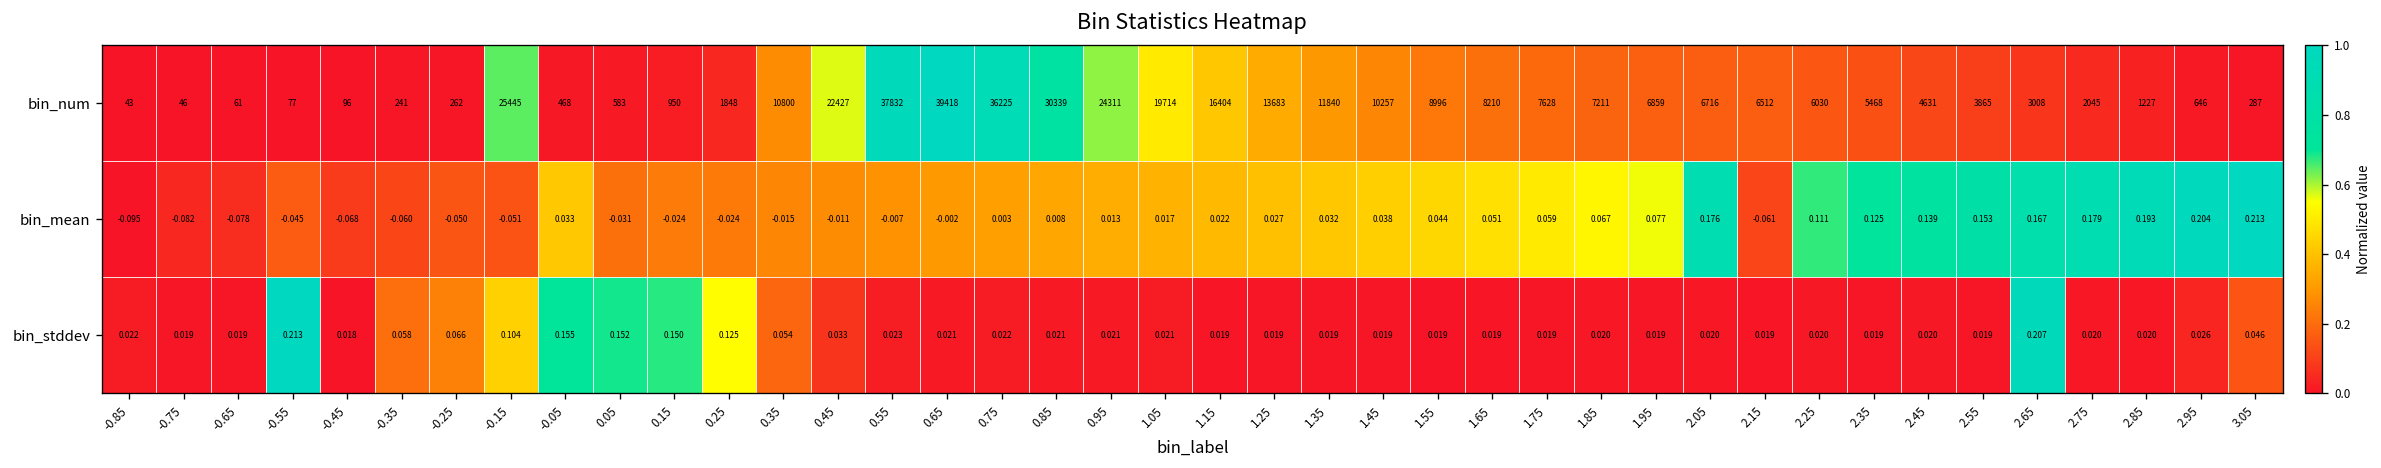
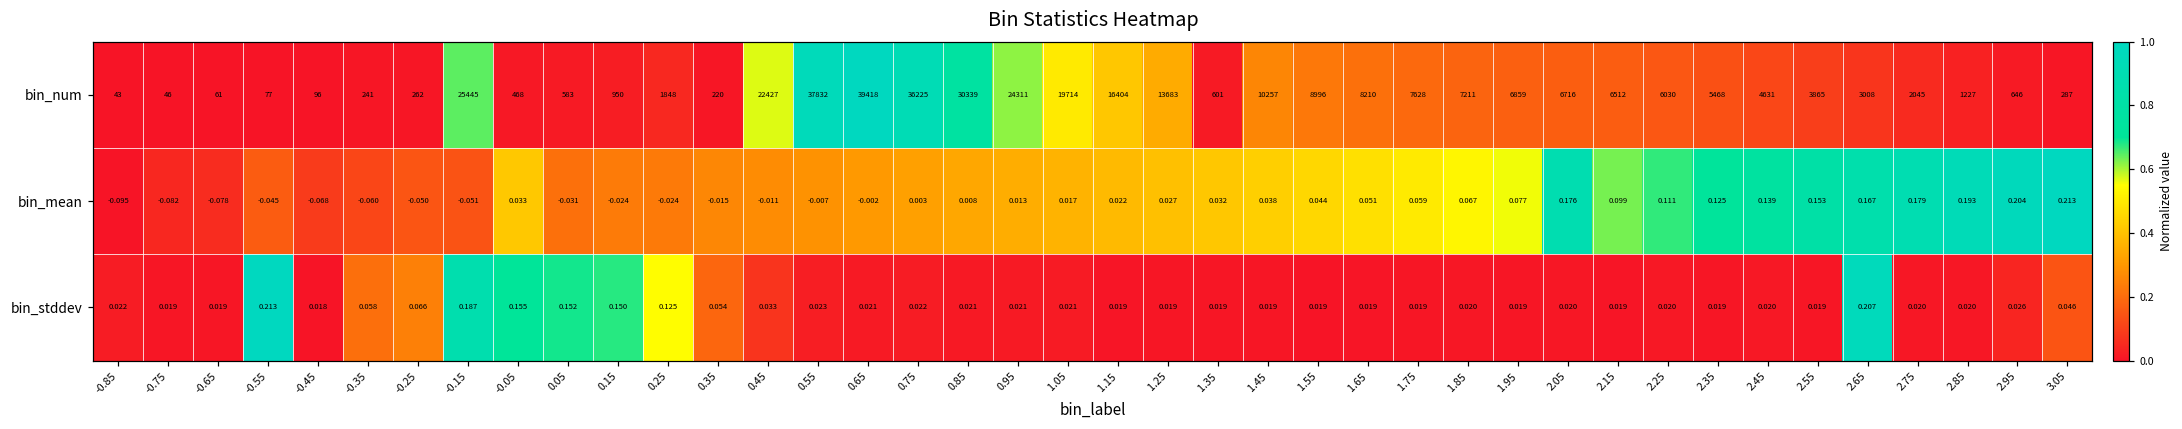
  {
    "bin_num": {
      "-0.85": 43,
      "-0.75": 46,
      "-0.65": 61,
      "-0.55": 77,
      "-0.45": 96,
      "-0.35": 241,
      "-0.25": 262,
      "-0.15": 25445,
      "-0.05": 468,
      "0.05": 583,
      "0.15": 950,
      "0.25": 1848,
-     "0.35": 10800,
+     "0.35": 220,
      "0.45": 22427,
      "0.55": 37832,
      "0.65": 39418,
      "0.75": 36225,
      "0.85": 30339,
      "0.95": 24311,
      "1.05": 19714,
      "1.15": 16404,
      "1.25": 13683,
-     "1.35": 11840,
+     "1.35": 601,
      "1.45": 10257,
      "1.55": 8996,
      "1.65": 8210,
      "1.75": 7628,
      "1.85": 7211,
      "1.95": 6859,
      "2.05": 6716,
      "2.15": 6512,
      "2.25": 6030,
      "2.35": 5468,
      "2.45": 4631,
      "2.55": 3865,
      "2.65": 3008,
      "2.75": 2045,
      "2.85": 1227,
      "2.95": 646,
      "3.05": 287
    },
    "bin_mean": {
      "-0.85": -0.095,
      "-0.75": -0.082,
      "-0.65": -0.078,
      "-0.55": -0.045,
      "-0.45": -0.068,
      "-0.35": -0.060,
      "-0.25": -0.050,
      "-0.15": -0.051,
      "-0.05": 0.033,
      "0.05": -0.031,
      "0.15": -0.024,
      "0.25": -0.024,
      "0.35": -0.015,
      "0.45": -0.011,
      "0.55": -0.007,
      "0.65": -0.002,
      "0.75": 0.003,
      "0.85": 0.008,
      "0.95": 0.013,
      "1.05": 0.017,
      "1.15": 0.022,
      "1.25": 0.027,
      "1.35": 0.032,
      "1.45": 0.038,
      "1.55": 0.044,
      "1.65": 0.051,
      "1.75": 0.059,
      "1.85": 0.067,
      "1.95": 0.077,
      "2.05": 0.176,
-     "2.15": -0.061,
+     "2.15": 0.099,
      "2.25": 0.111,
      "2.35": 0.125,
      "2.45": 0.139,
      "2.55": 0.153,
      "2.65": 0.167,
      "2.75": 0.179,
      "2.85": 0.193,
      "2.95": 0.204,
      "3.05": 0.213
    },
    "bin_stddev": {
      "-0.85": 0.022,
      "-0.75": 0.019,
      "-0.65": 0.019,
      "-0.55": 0.213,
      "-0.45": 0.018,
      "-0.35": 0.058,
      "-0.25": 0.066,
-     "-0.15": 0.104,
+     "-0.15": 0.187,
      "-0.05": 0.155,
      "0.05": 0.152,
      "0.15": 0.150,
      "0.25": 0.125,
      "0.35": 0.054,
      "0.45": 0.033,
      "0.55": 0.023,
      "0.65": 0.021,
      "0.75": 0.022,
      "0.85": 0.021,
      "0.95": 0.021,
      "1.05": 0.021,
      "1.15": 0.019,
      "1.25": 0.019,
      "1.35": 0.019,
      "1.45": 0.019,
      "1.55": 0.019,
      "1.65": 0.019,
      "1.75": 0.019,
      "1.85": 0.020,
      "1.95": 0.019,
      "2.05": 0.020,
      "2.15": 0.019,
      "2.25": 0.020,
      "2.35": 0.019,
      "2.45": 0.020,
      "2.55": 0.019,
      "2.65": 0.207,
      "2.75": 0.020,
      "2.85": 0.020,
      "2.95": 0.026,
      "3.05": 0.046
    }
  }
